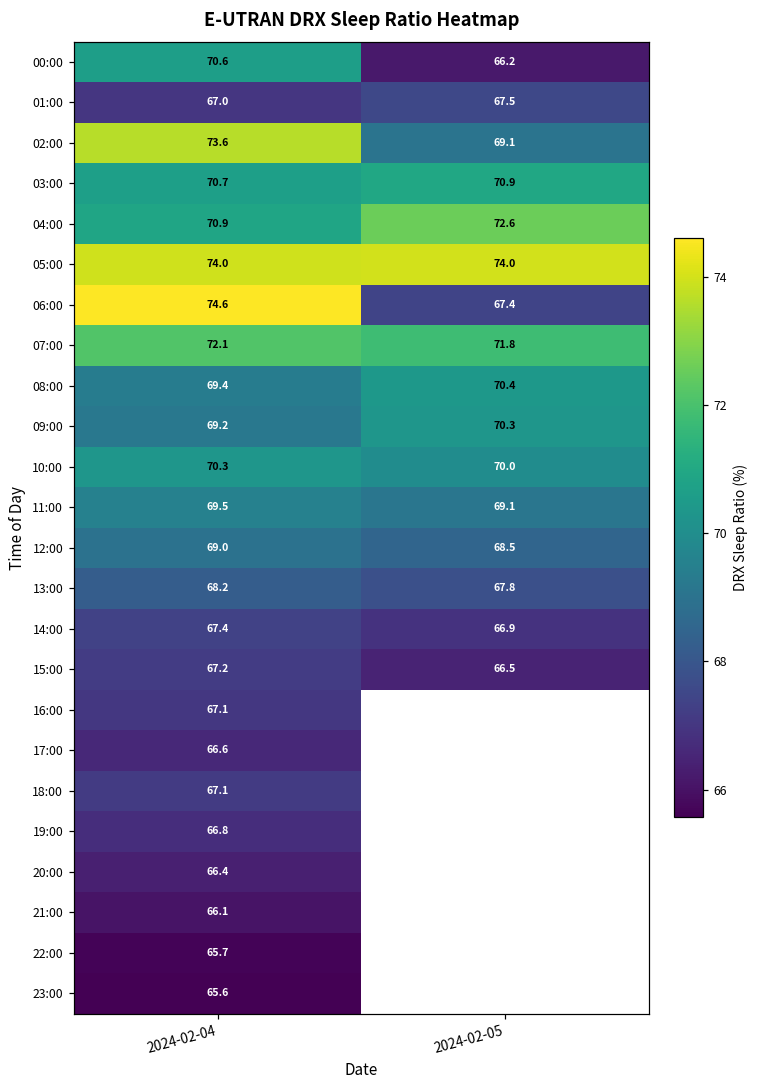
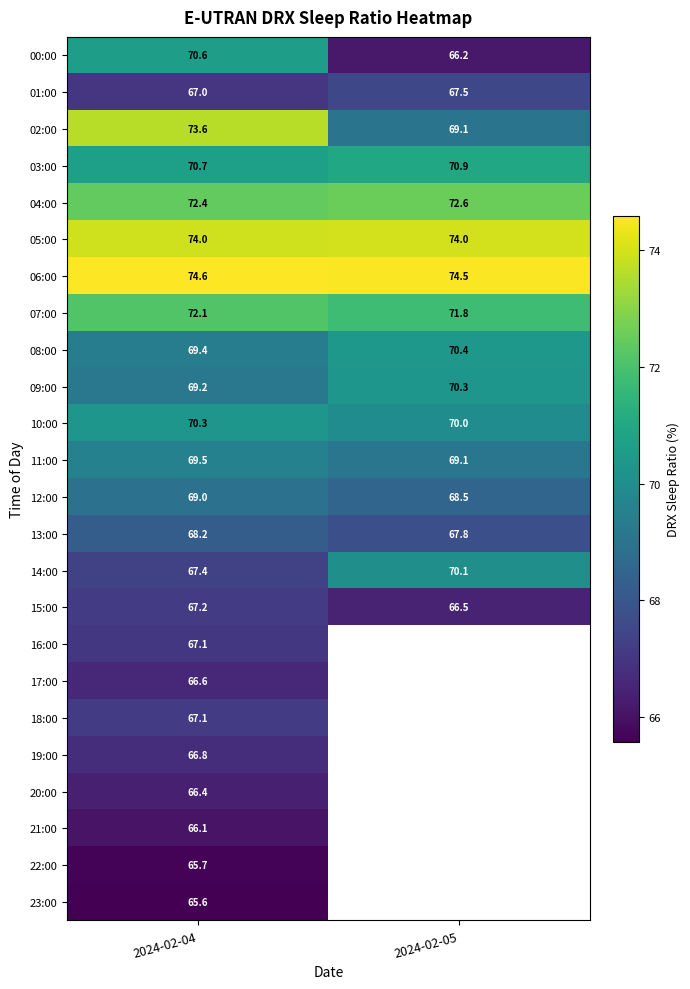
  {
    "00:00": {
      "2024-02-04": 70.6,
      "2024-02-05": 66.2
    },
    "01:00": {
      "2024-02-04": 67.0,
      "2024-02-05": 67.5
    },
    "02:00": {
      "2024-02-04": 73.6,
      "2024-02-05": 69.1
    },
    "03:00": {
      "2024-02-04": 70.7,
      "2024-02-05": 70.9
    },
    "04:00": {
-     "2024-02-04": 70.9,
+     "2024-02-04": 72.4,
      "2024-02-05": 72.6
    },
    "05:00": {
      "2024-02-04": 74.0,
      "2024-02-05": 74.0
    },
    "06:00": {
      "2024-02-04": 74.6,
-     "2024-02-05": 67.4
+     "2024-02-05": 74.5
    },
    "07:00": {
      "2024-02-04": 72.1,
      "2024-02-05": 71.8
    },
    "08:00": {
      "2024-02-04": 69.4,
      "2024-02-05": 70.4
    },
    "09:00": {
      "2024-02-04": 69.2,
      "2024-02-05": 70.3
    },
    "10:00": {
      "2024-02-04": 70.3,
      "2024-02-05": 70.0
    },
    "11:00": {
      "2024-02-04": 69.5,
      "2024-02-05": 69.1
    },
    "12:00": {
      "2024-02-04": 69.0,
      "2024-02-05": 68.5
    },
    "13:00": {
      "2024-02-04": 68.2,
      "2024-02-05": 67.8
    },
    "14:00": {
      "2024-02-04": 67.4,
-     "2024-02-05": 66.9
+     "2024-02-05": 70.1
    },
    "15:00": {
      "2024-02-04": 67.2,
      "2024-02-05": 66.5
    },
    "16:00": {
      "2024-02-04": 67.1
    },
    "17:00": {
      "2024-02-04": 66.6
    },
    "18:00": {
      "2024-02-04": 67.1
    },
    "19:00": {
      "2024-02-04": 66.8
    },
    "20:00": {
      "2024-02-04": 66.4
    },
    "21:00": {
      "2024-02-04": 66.1
    },
    "22:00": {
      "2024-02-04": 65.7
    },
    "23:00": {
      "2024-02-04": 65.6
    }
  }
